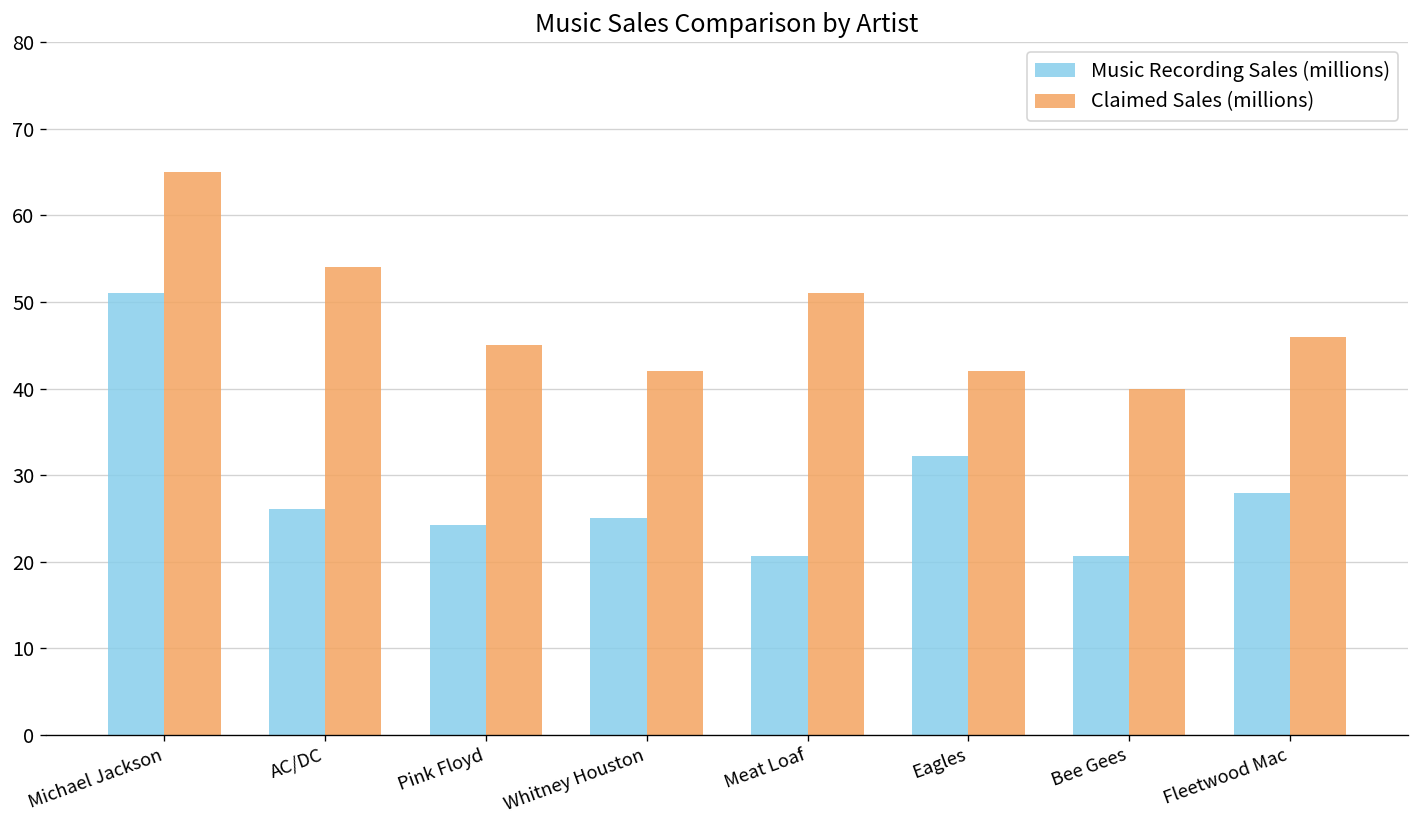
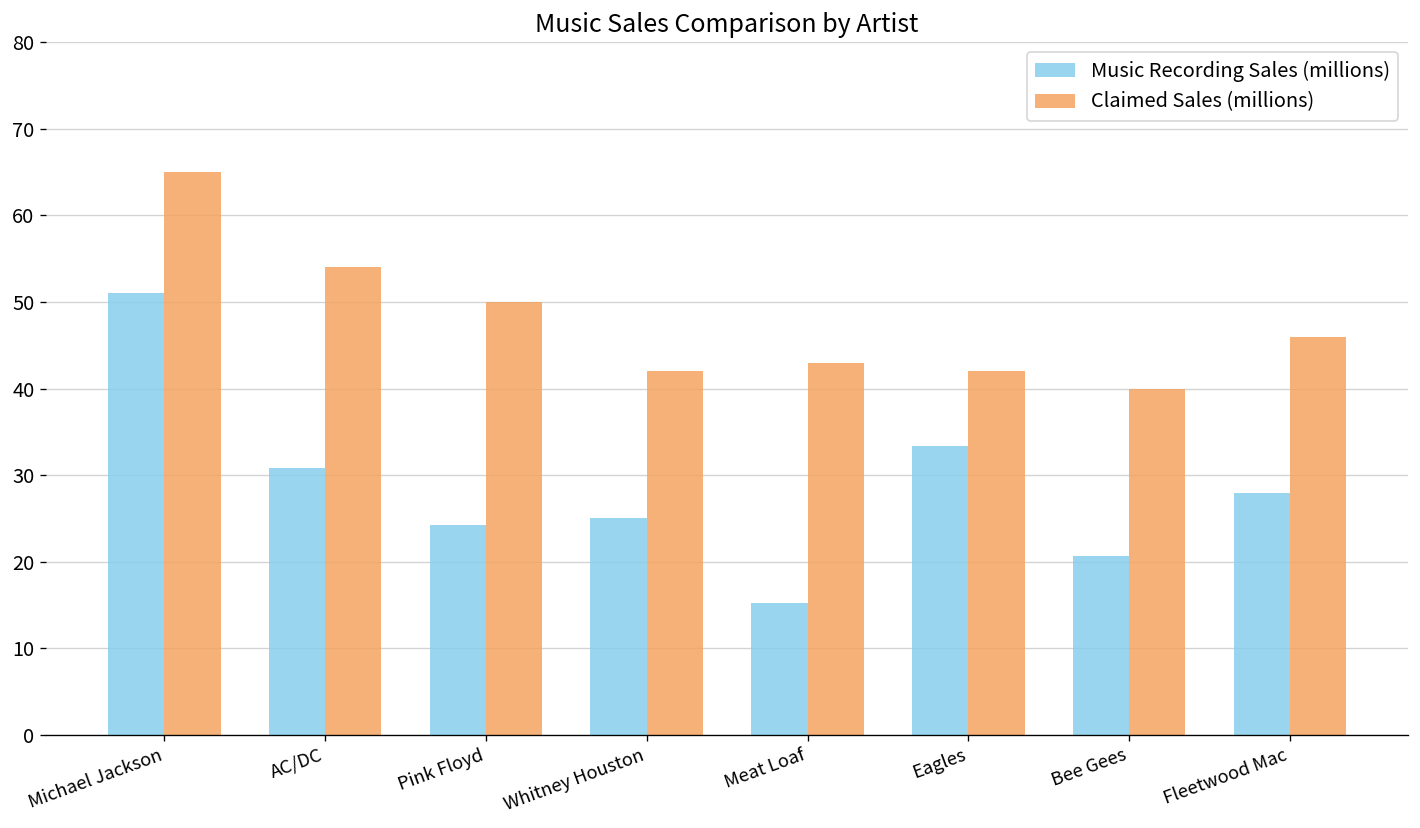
  {
    "Music Recording Sales (millions)": {
      "Michael Jackson": 51,
-     "AC/DC": 26,
+     "AC/DC": 31,
      "Pink Floyd": 24,
      "Whitney Houston": 25,
-     "Meat Loaf": 21,
-     "Eagles": 32,
+     "Meat Loaf": 15,
+     "Eagles": 33,
      "Bee Gees": 21,
      "Fleetwood Mac": 28
    },
    "Claimed Sales (millions)": {
      "Michael Jackson": 65,
      "AC/DC": 54,
-     "Pink Floyd": 45,
+     "Pink Floyd": 50,
      "Whitney Houston": 42,
-     "Meat Loaf": 51,
+     "Meat Loaf": 43,
      "Eagles": 42,
      "Bee Gees": 40,
      "Fleetwood Mac": 46
    }
  }
